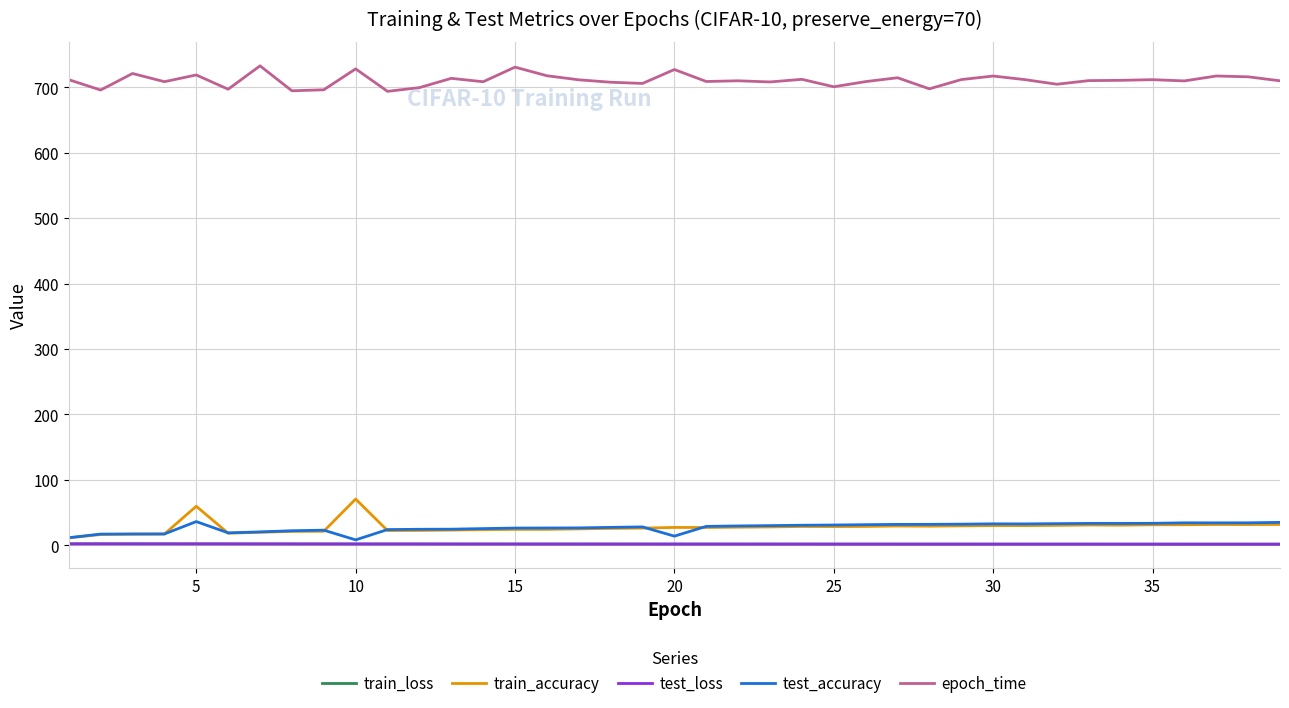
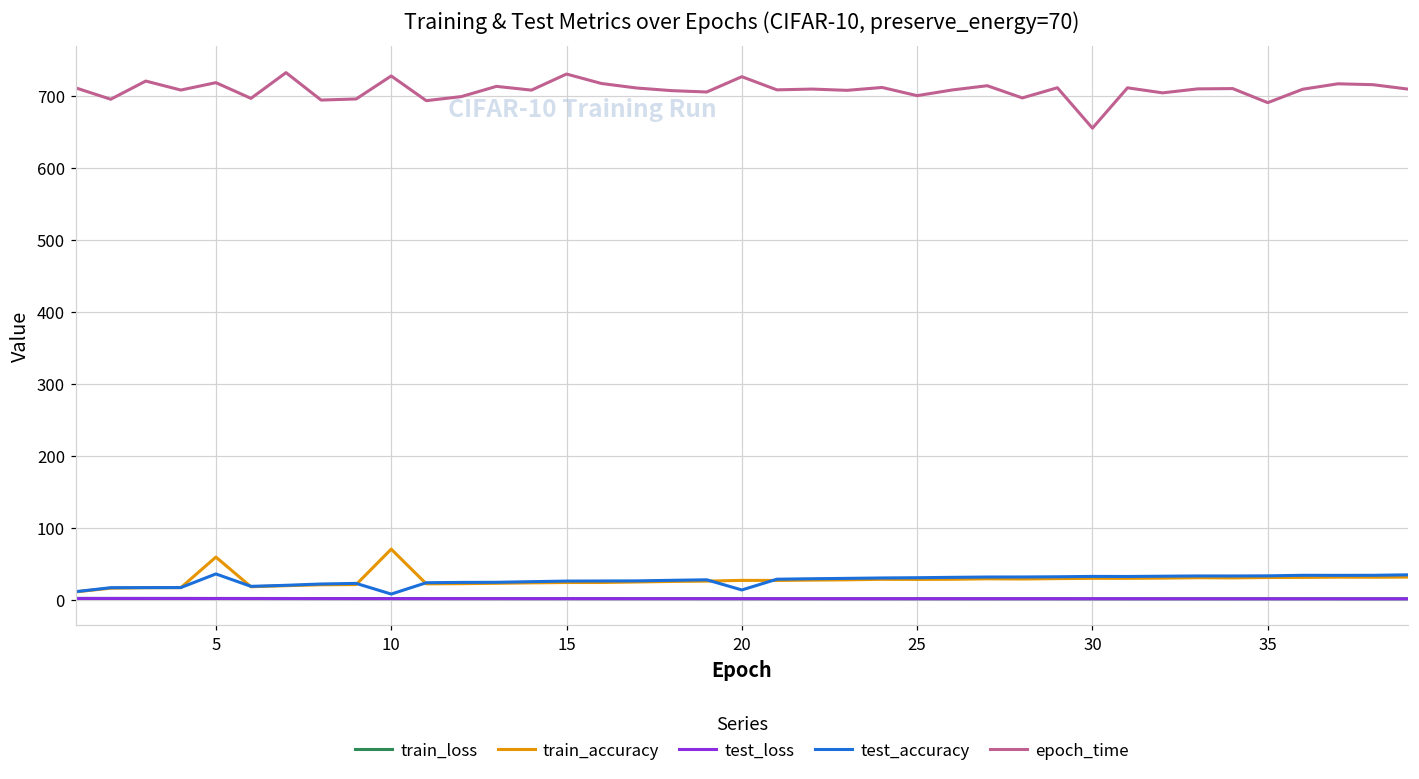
  {
    "test_loss": {
      "5": 0,
      "10": 0,
      "15": 0,
      "20": 0,
      "25": 0,
      "30": 0,
      "35": 0
    },
    "train_accuracy": {
      "5": 60,
      "10": 70,
      "20": 30
    },
    "test_accuracy": {
      "5": 40,
      "10": 10,
      "20": 10
    },
    "epoch_time": {
      "5": 720,
      "10": 730,
      "15": 730,
      "20": 730,
      "25": 700,
-     "30": 720,
-     "35": 710
+     "30": 660,
+     "35": 690
    }
  }
